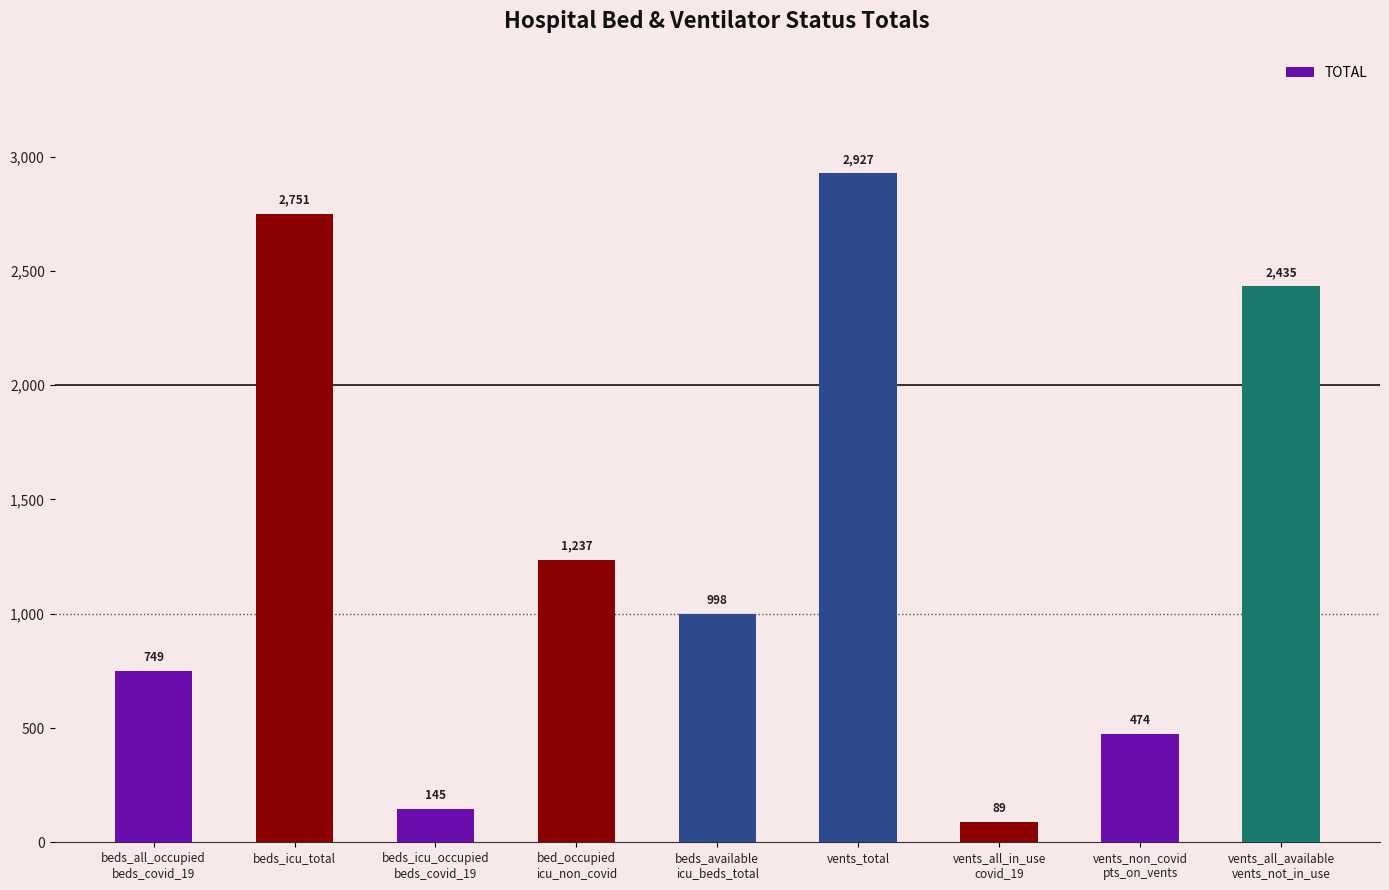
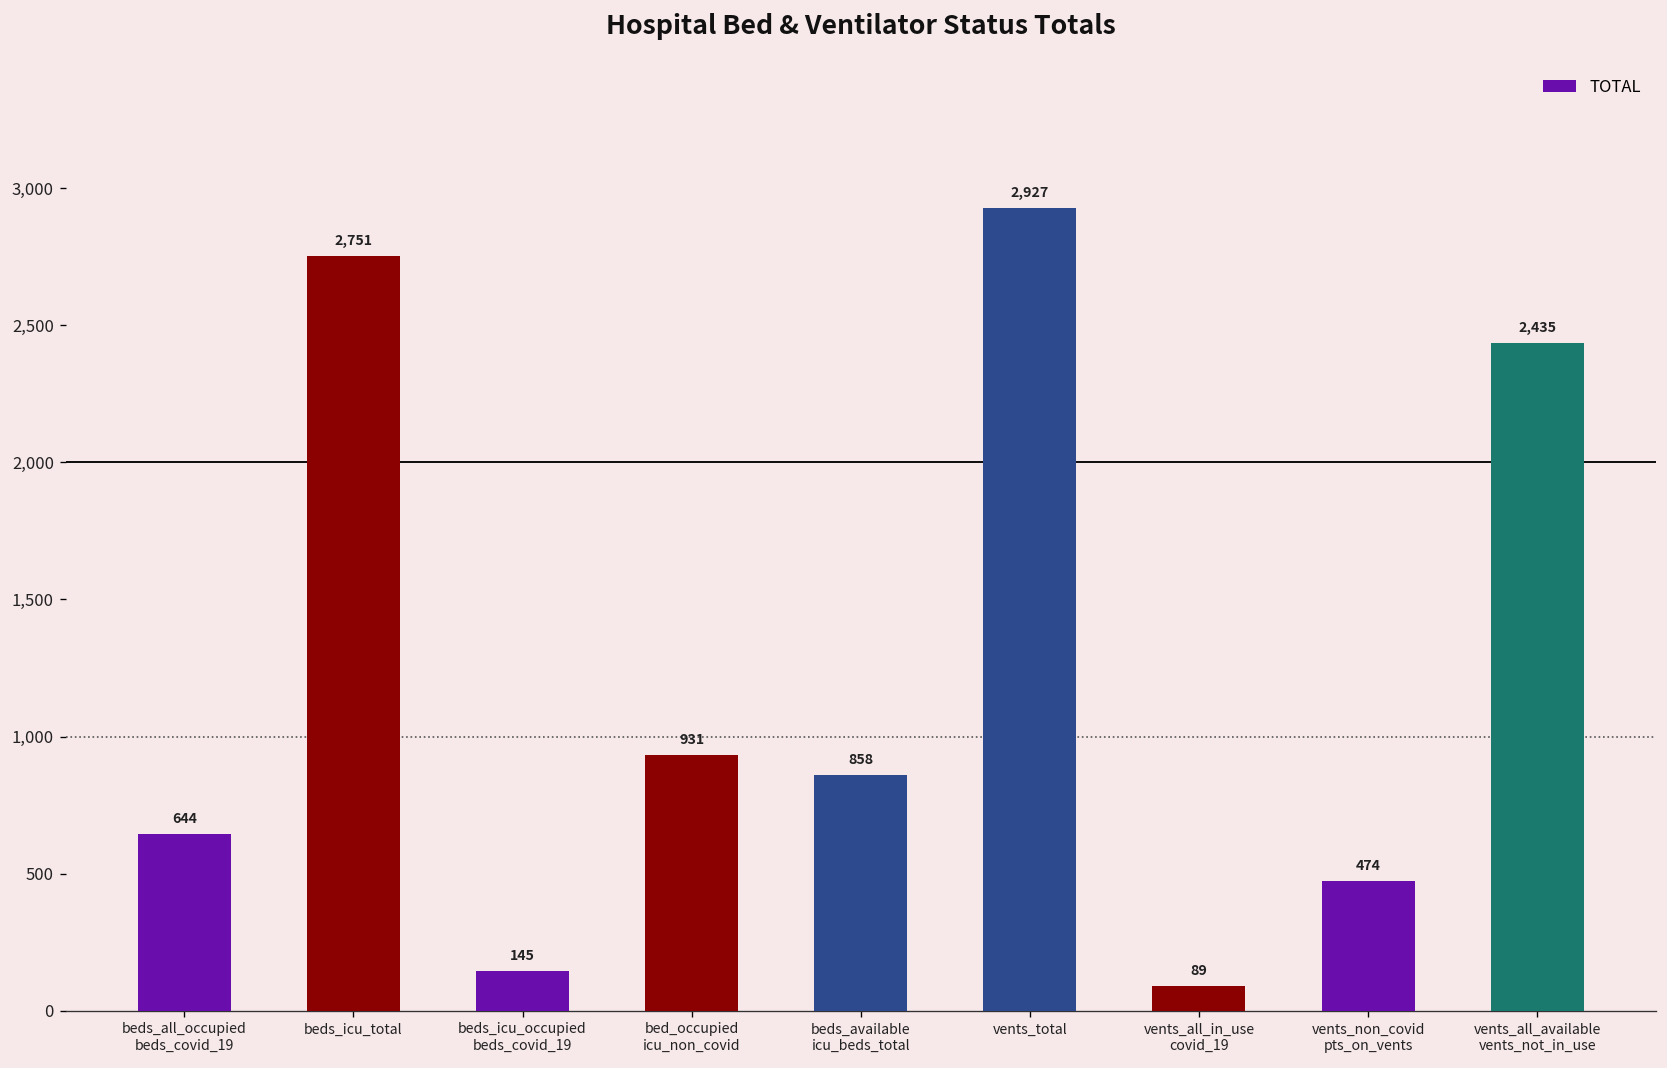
  {
-   "beds_all_occupied beds_covid_19": "749",
+   "beds_all_occupied beds_covid_19": "644",
    "beds_icu_total": "2,751",
    "beds_icu_occupied beds_covid_19": "145",
-   "bed_occupied icu_non_covid": "1,237",
-   "beds_available icu_beds_total": "998",
+   "bed_occupied icu_non_covid": "931",
+   "beds_available icu_beds_total": "858",
    "vents_total": "2,927",
    "vents_all_in_use covid_19": "89",
    "vents_non_covid pts_on_vents": "474",
    "vents_all_available vents_not_in_use": "2,435"
  }
